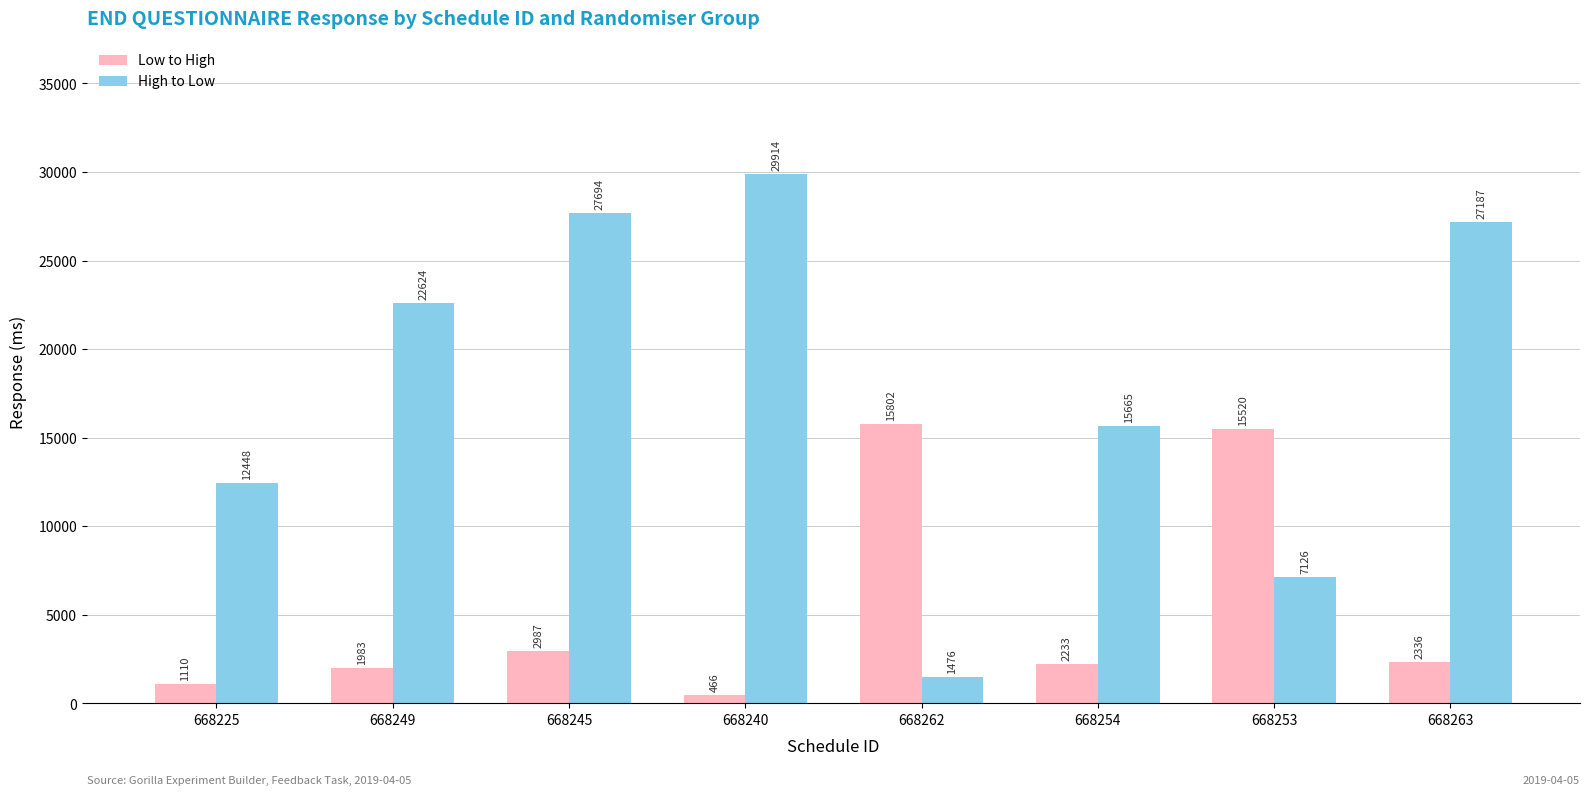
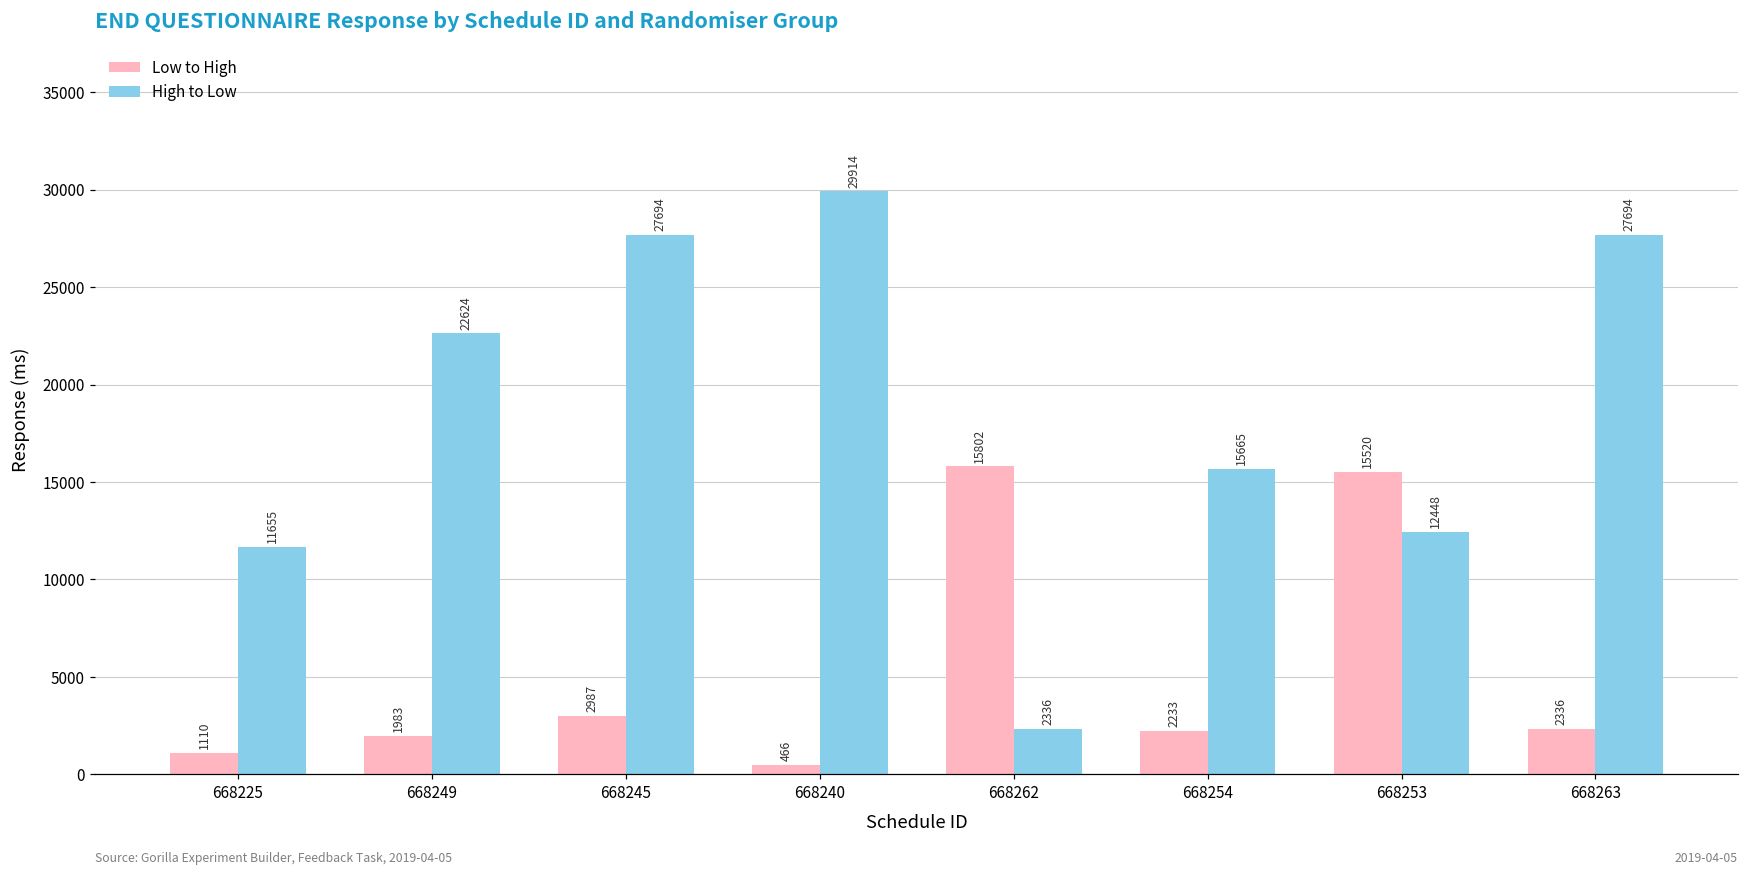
  {
    "Low to High": {
      "668225": 1110,
      "668249": 1983,
      "668245": 2987,
      "668240": 466,
      "668262": 15802,
      "668254": 2233,
      "668253": 15520,
      "668263": 2336
    },
    "High to Low": {
-     "668225": 12448,
+     "668225": 11655,
      "668249": 22624,
      "668245": 27694,
      "668240": 29914,
-     "668262": 1476,
+     "668262": 2336,
      "668254": 15665,
-     "668253": 7126,
-     "668263": 27187
+     "668253": 12448,
+     "668263": 27694
    }
  }
